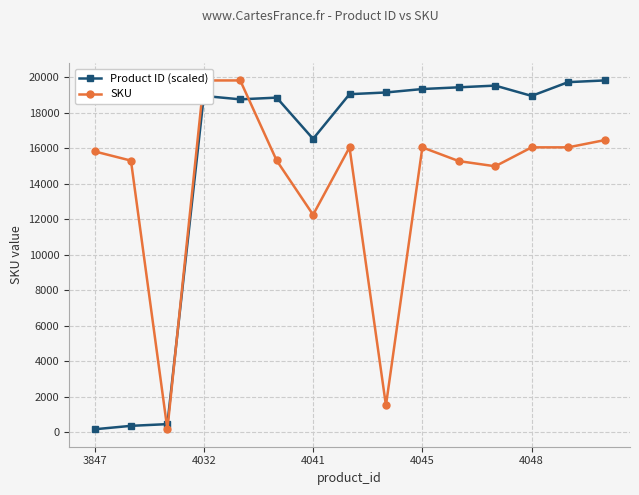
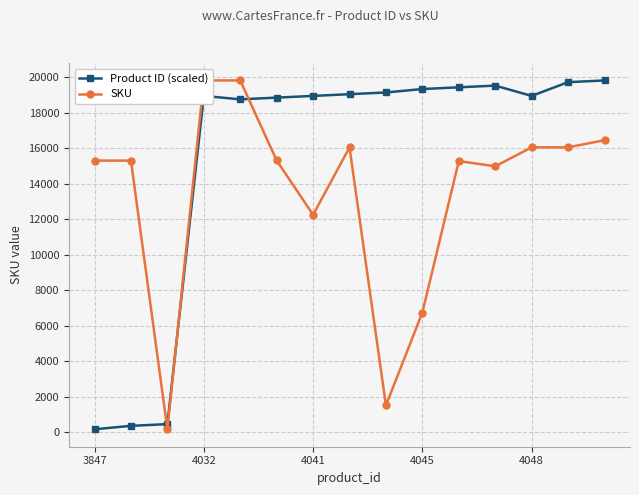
  {
    "Product ID (scaled)": {
      "3847": 200,
-     "4041": 16500,
+     "4041": 18900,
      "4045": 19300,
      "4048": 18900
    },
    "SKU": {
-     "3847": 15800,
+     "3847": 15300,
      "4041": 12200,
-     "4045": 16000,
+     "4045": 6700,
      "4048": 16000
    }
  }
